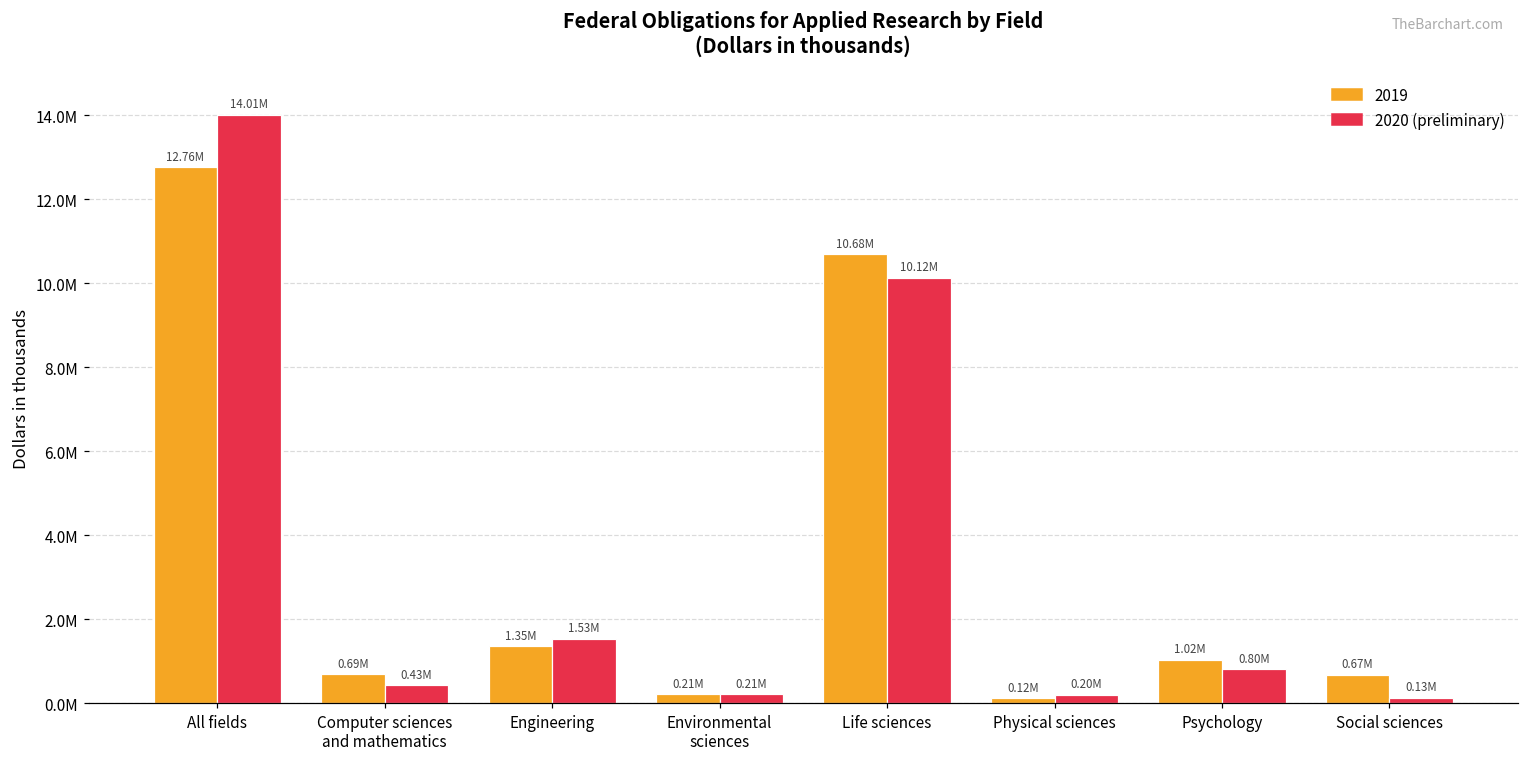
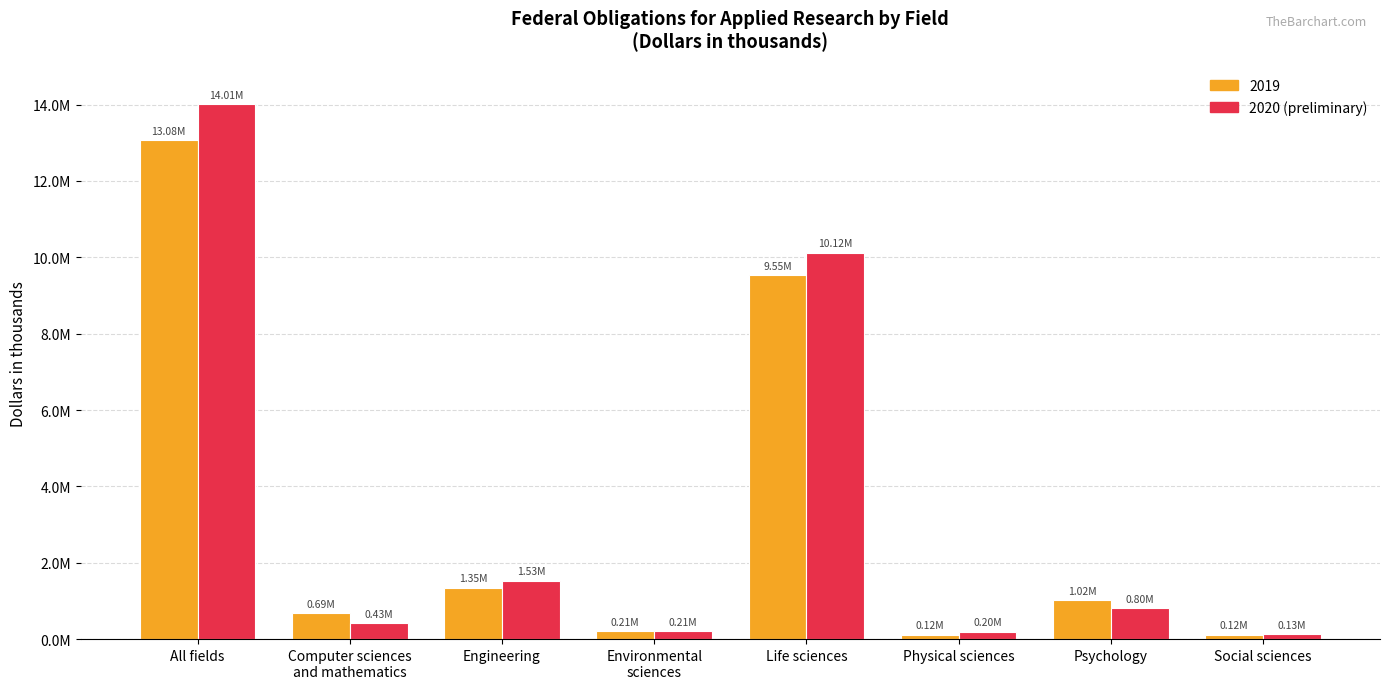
  {
    "2019": {
-     "All fields": "12.76M",
+     "All fields": "13.08M",
      "Computer sciences and mathematics": "0.69M",
      "Engineering": "1.35M",
      "Environmental sciences": "0.21M",
-     "Life sciences": "10.68M",
+     "Life sciences": "9.55M",
      "Physical sciences": "0.12M",
      "Psychology": "1.02M",
-     "Social sciences": "0.67M"
+     "Social sciences": "0.12M"
    },
    "2020 (preliminary)": {
      "All fields": "14.01M",
      "Computer sciences and mathematics": "0.43M",
      "Engineering": "1.53M",
      "Environmental sciences": "0.21M",
      "Life sciences": "10.12M",
      "Physical sciences": "0.20M",
      "Psychology": "0.80M",
      "Social sciences": "0.13M"
    }
  }
